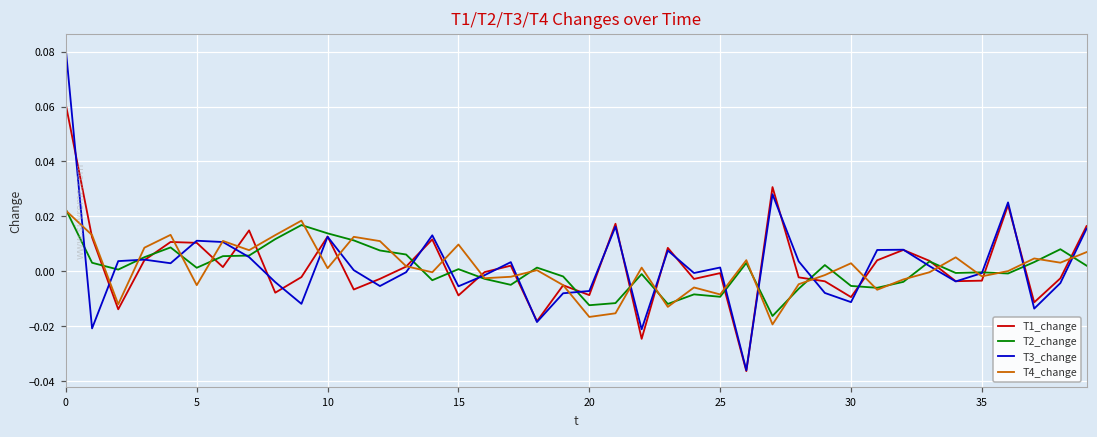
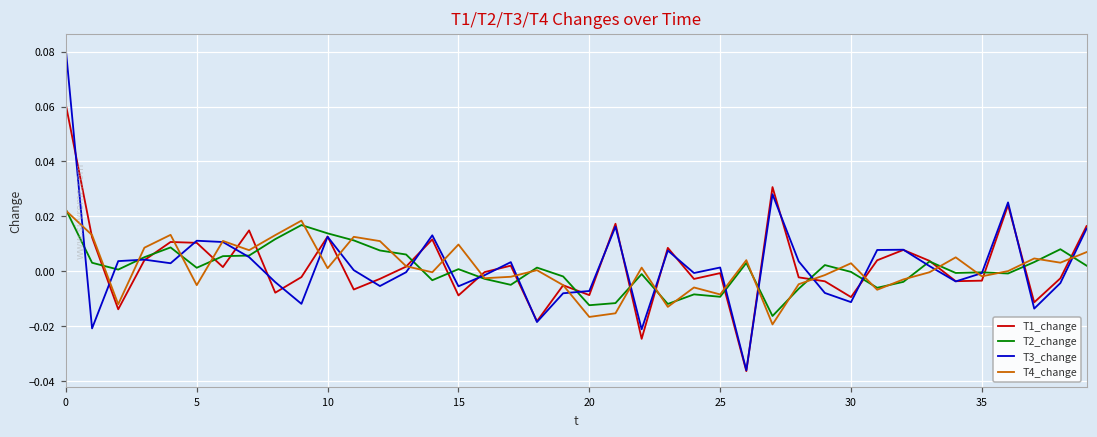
  {
    "T1_change": {
      "0": 0.061,
      "15": -0.009,
      "20": -0.009,
      "25": -0.001,
      "30": -0.009,
      "35": -0.003
    },
    "T2_change": {
      "5": 0.001,
      "10": 0.014,
      "15": 0.001,
      "20": -0.012,
-     "30": -0.005
+     "30": 0.000
    },
    "T3_change": {
      "0": 0.081,
      "15": -0.005,
      "20": -0.007,
      "25": 0.001,
      "30": -0.011
    },
    "T4_change": {
      "5": -0.005,
      "10": 0.001,
      "15": 0.010,
      "20": -0.017,
      "30": 0.003,
      "35": -0.002
    }
  }
